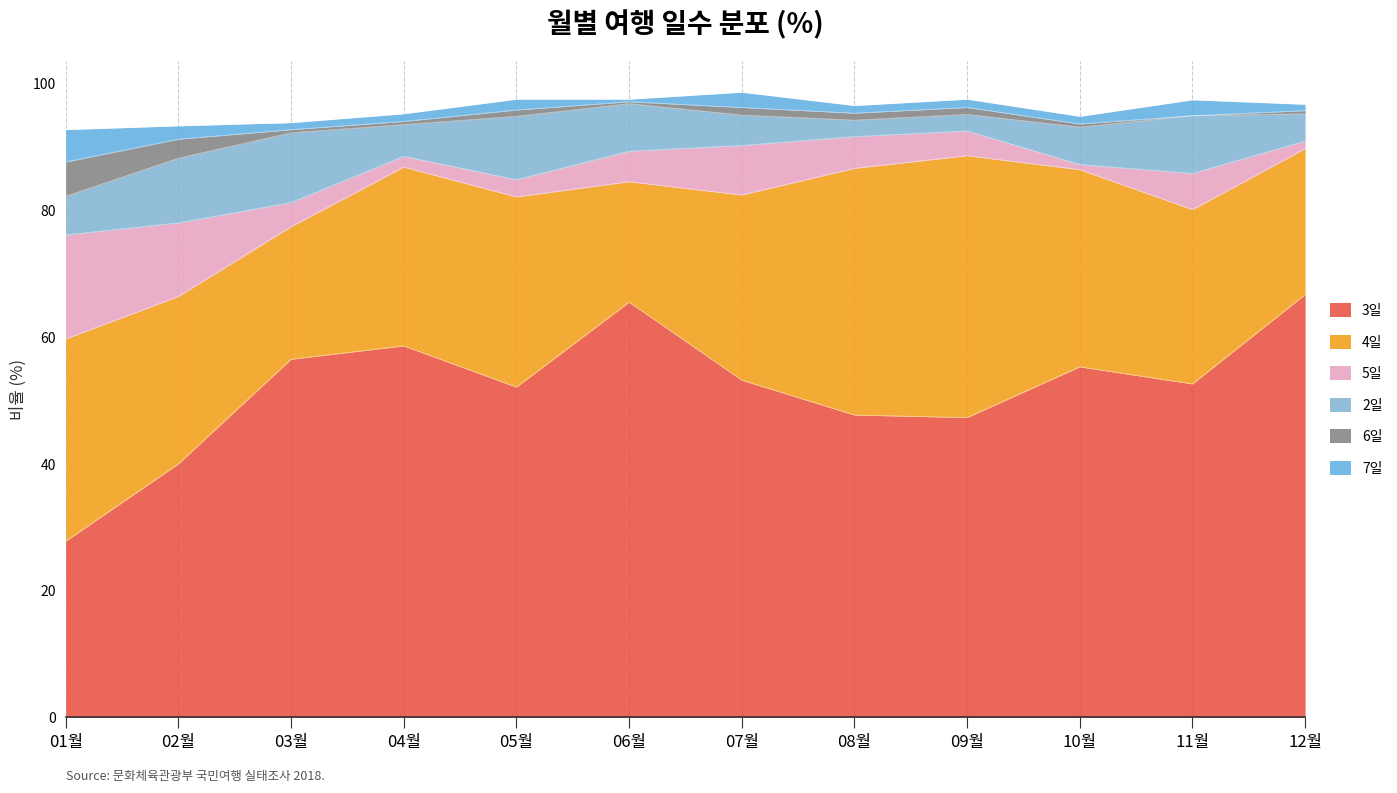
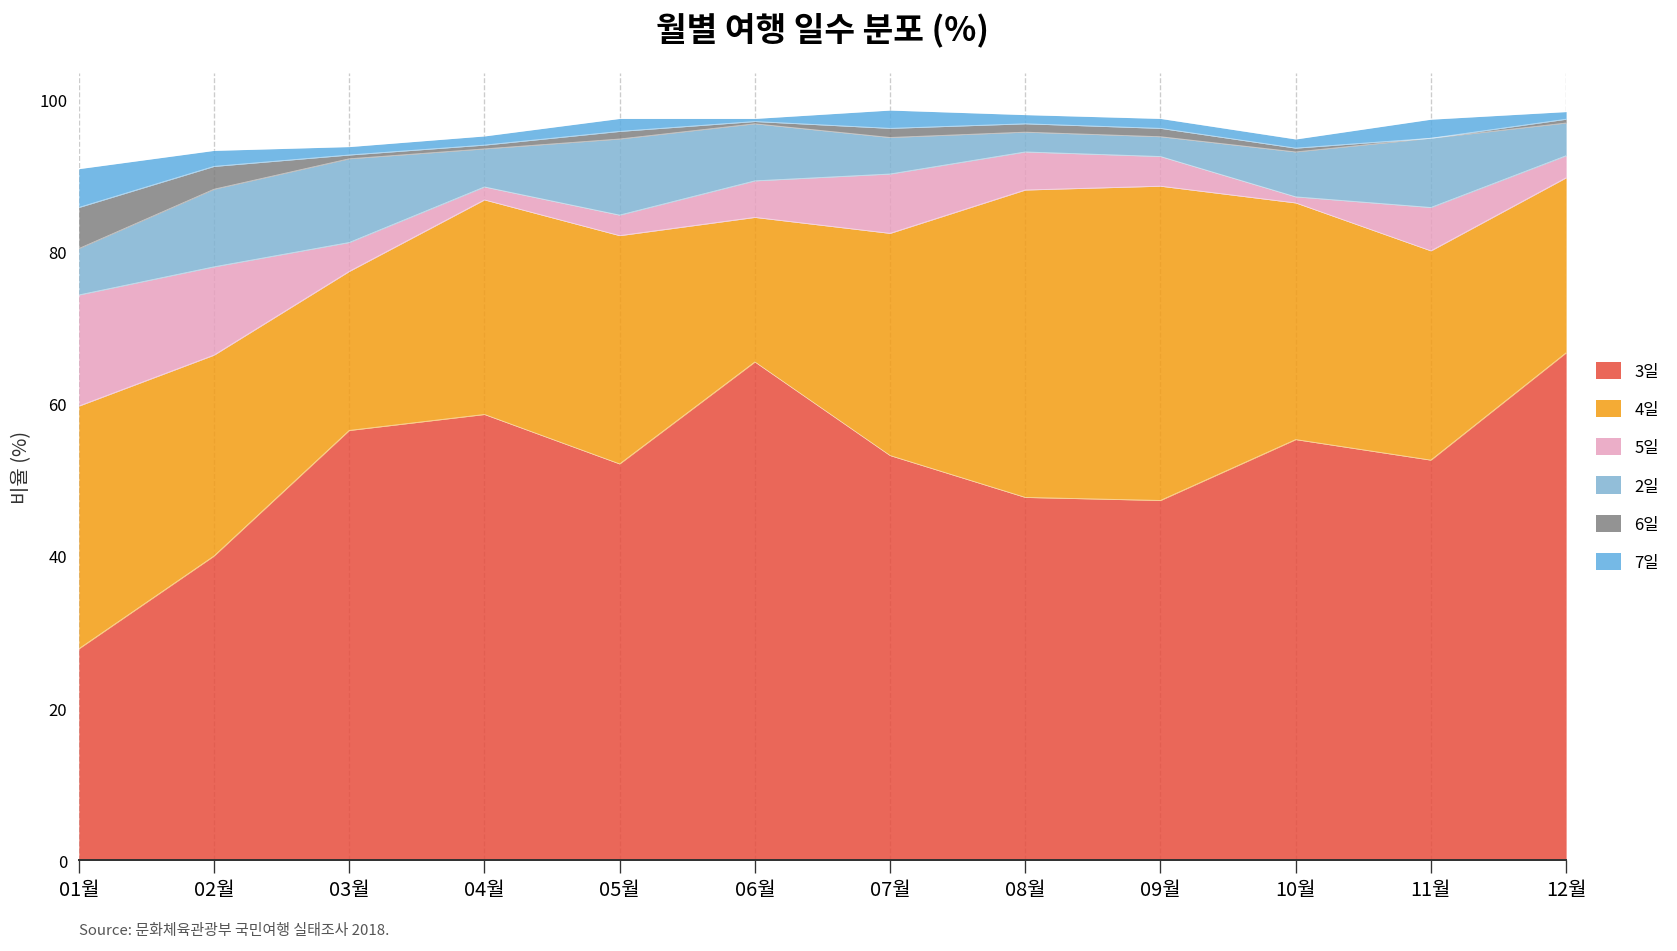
  {
    "3일": {
      "01월": 28,
      "02월": 40,
      "03월": 57,
      "04월": 59,
      "05월": 52,
      "06월": 66,
      "07월": 53,
      "08월": 48,
      "09월": 47,
      "10월": 55,
      "11월": 53,
      "12월": 67
    },
    "4일": {
      "01월": 32,
      "02월": 26,
      "03월": 21,
      "04월": 28,
      "05월": 30,
      "06월": 19,
      "07월": 29,
-     "08월": 39,
+     "08월": 40,
      "09월": 41,
      "10월": 31,
      "11월": 27,
      "12월": 23
    },
    "5일": {
-     "01월": 16,
+     "01월": 15,
      "02월": 12,
      "03월": 4,
      "04월": 2,
      "05월": 3,
      "06월": 5,
      "07월": 8,
      "08월": 5,
      "09월": 4,
      "10월": 1,
      "11월": 6,
-     "12월": 1
+     "12월": 3
    },
    "6일": {
      "01월": 5,
      "02월": 3,
      "03월": 1,
      "04월": 1,
      "05월": 1,
      "07월": 1,
      "08월": 1,
      "09월": 1,
      "10월": 1,
      "12월": 1
    }
  }
